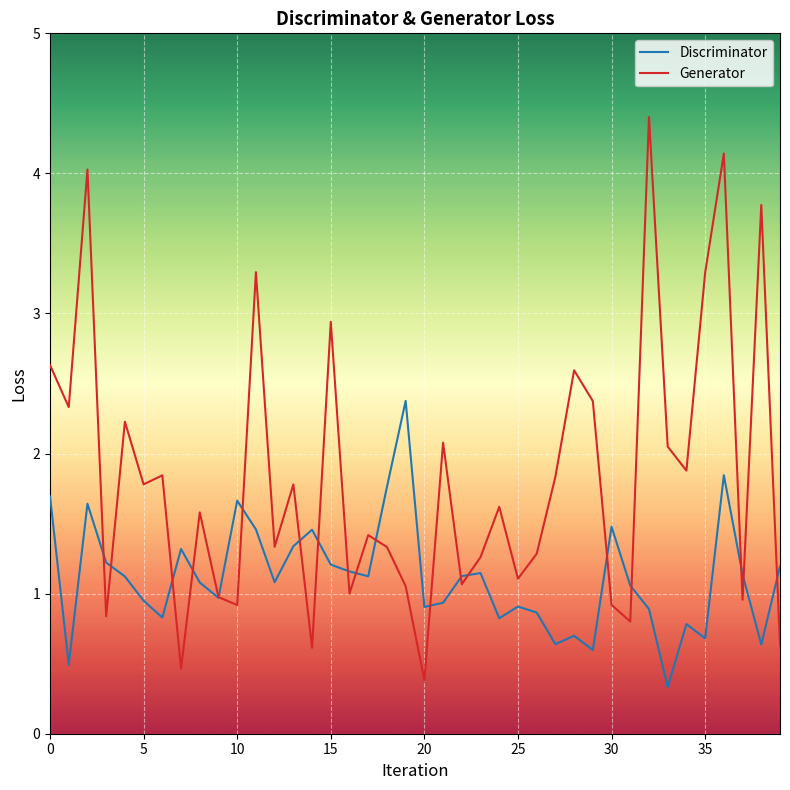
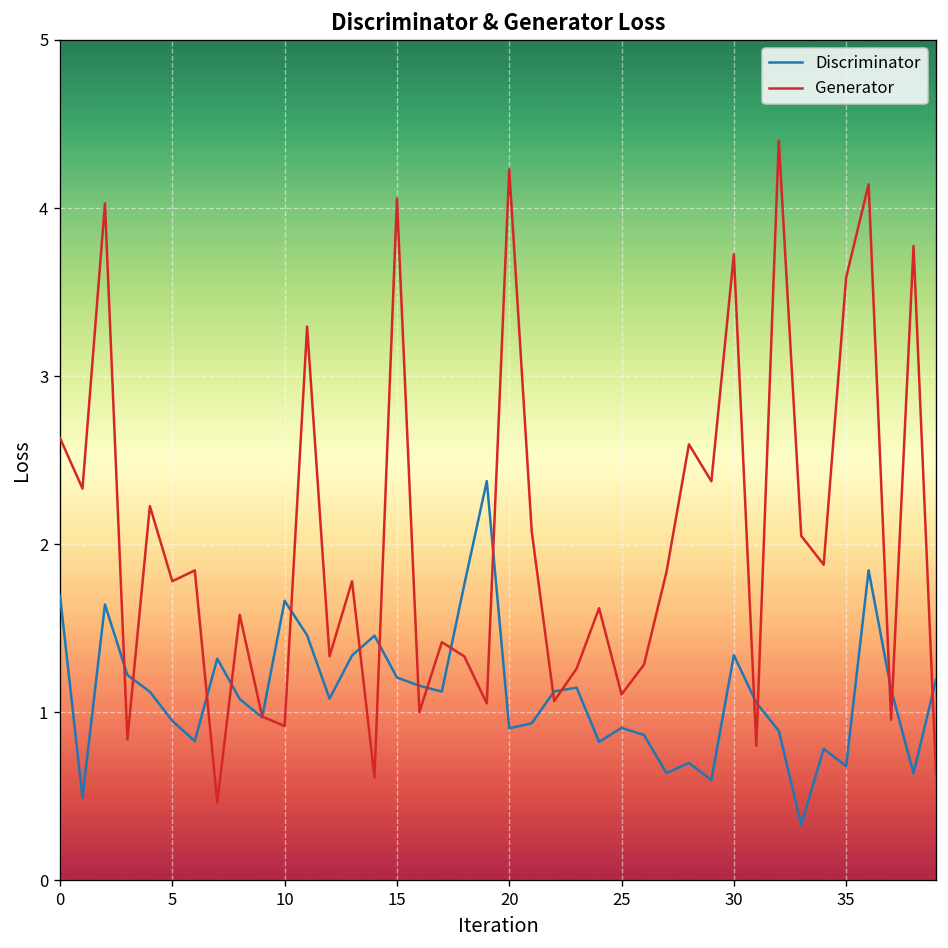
  {
    "Discriminator": {
      "0": 1.69,
      "5": 0.95,
      "10": 1.66,
      "15": 1.21,
      "20": 0.91,
      "25": 0.91,
-     "30": 1.48,
+     "30": 1.34,
      "35": 0.68
    },
    "Generator": {
      "0": 2.63,
      "5": 1.78,
      "10": 0.92,
-     "15": 2.94,
-     "20": 0.38,
+     "15": 4.06,
+     "20": 4.23,
      "25": 1.11,
-     "30": 0.92,
-     "35": 3.29
+     "30": 3.73,
+     "35": 3.59
    }
  }
